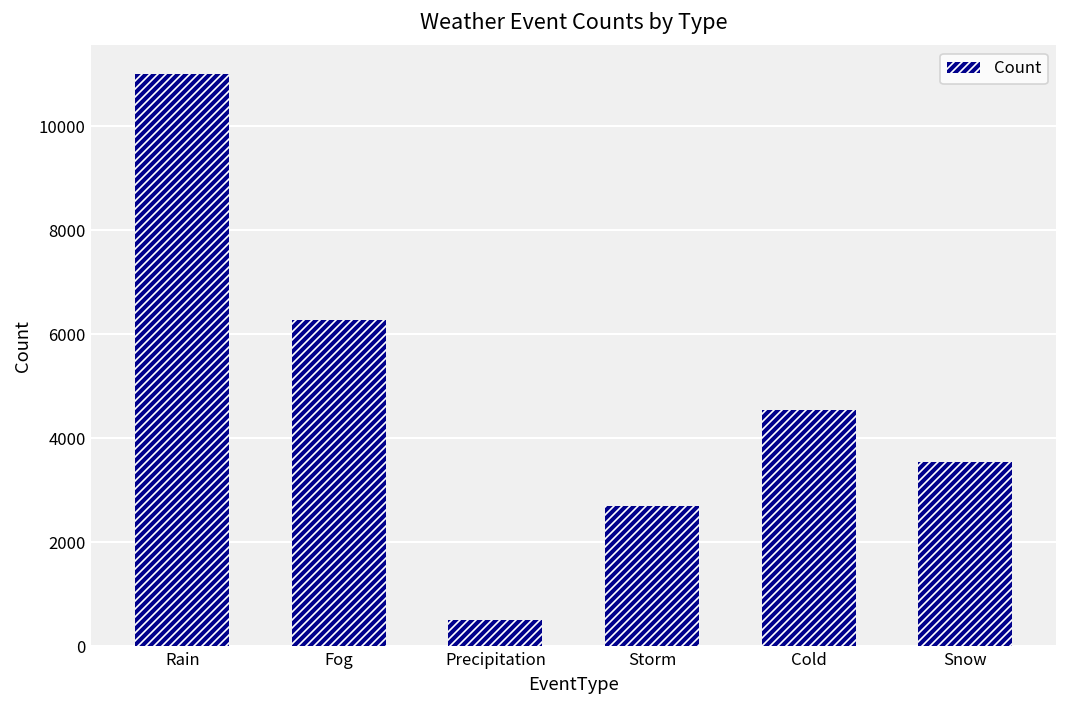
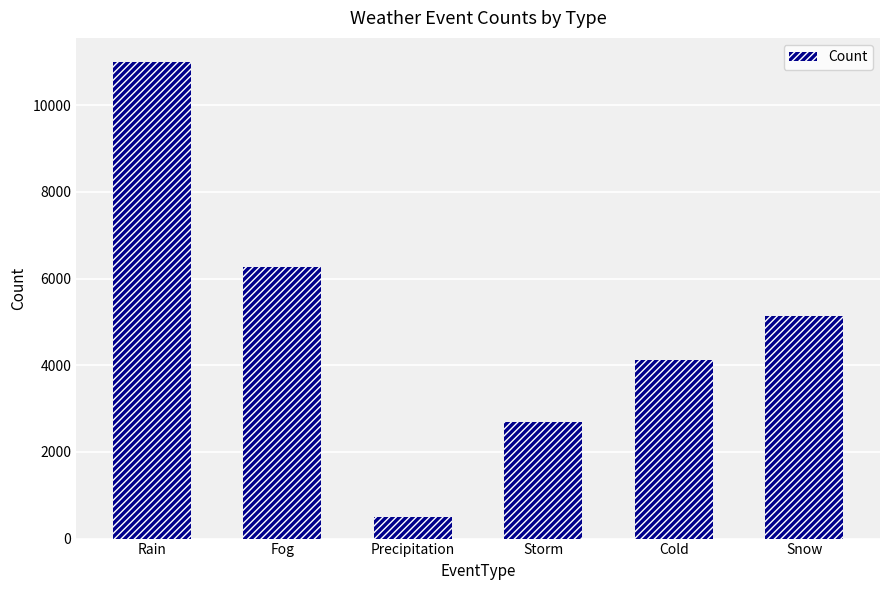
  {
    "Rain": 11000,
    "Fog": 6300,
    "Precipitation": 500,
    "Storm": 2700,
-   "Cold": 4500,
-   "Snow": 3500
+   "Cold": 4100,
+   "Snow": 5100
  }
